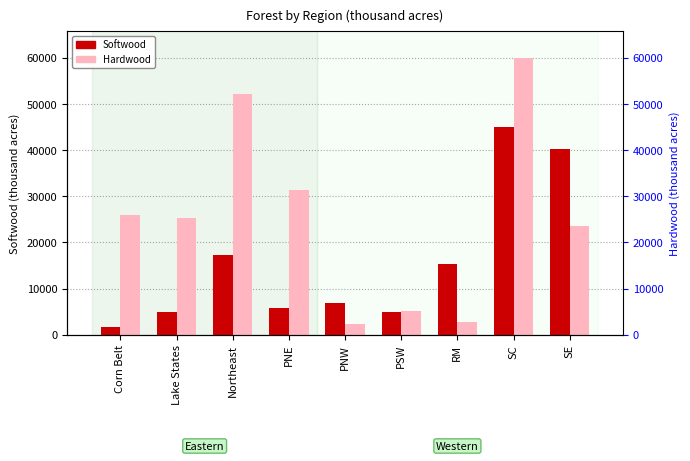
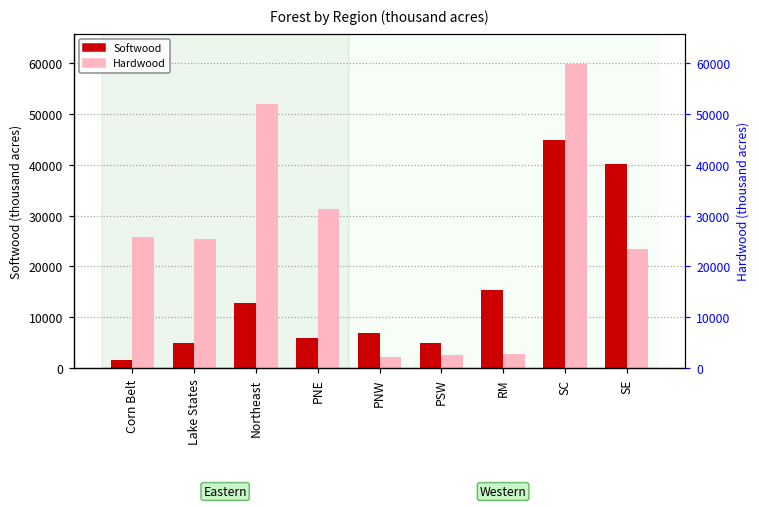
  {
    "Softwood": {
      "Corn Belt": 2000,
      "Lake States": 5000,
-     "Northeast": 17000,
+     "Northeast": 13000,
      "PNE": 6000,
      "PNW": 7000,
      "PSW": 5000,
      "RM": 15000,
      "SC": 45000,
      "SE": 40000
    },
    "Hardwood": {
      "Corn Belt": 26000,
      "Lake States": 25000,
      "Northeast": 52000,
      "PNE": 31000,
      "PNW": 2000,
-     "PSW": 5000,
+     "PSW": 3000,
      "RM": 3000,
      "SC": 60000,
      "SE": 24000
    }
  }
